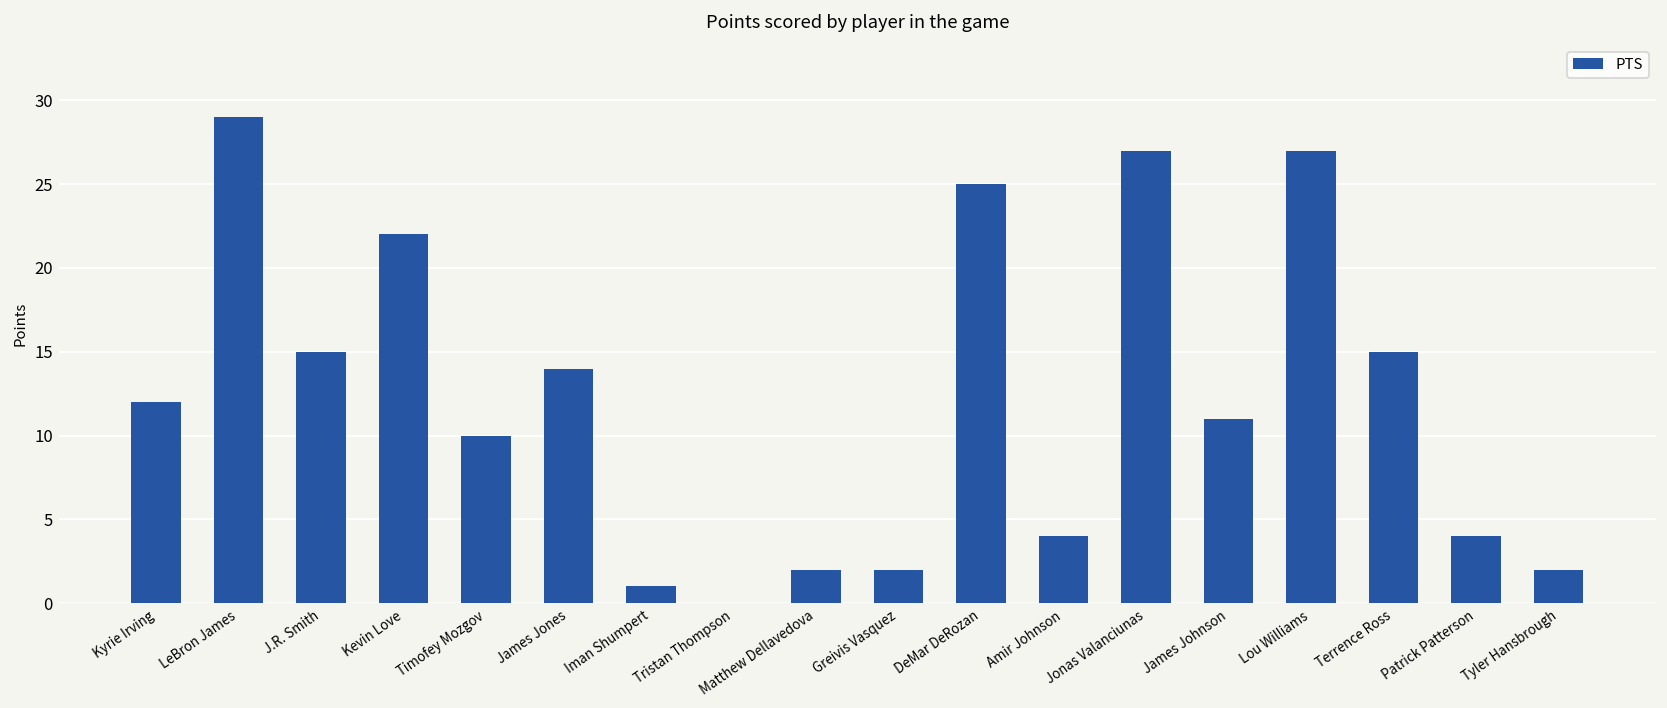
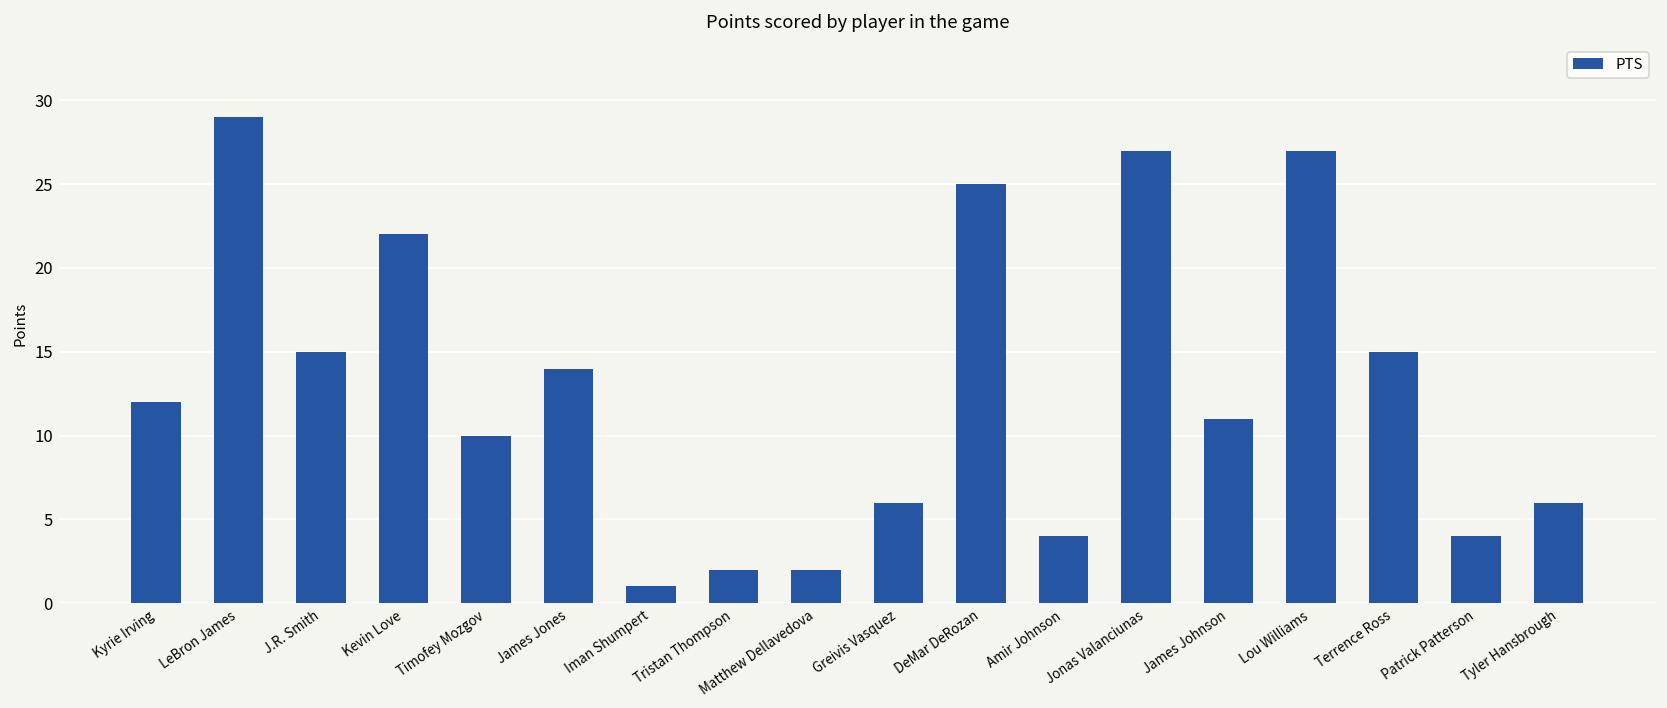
  {
    "Kyrie Irving": 12,
    "LeBron James": 29,
    "J.R. Smith": 15,
    "Kevin Love": 22,
    "Timofey Mozgov": 10,
    "James Jones": 14,
    "Iman Shumpert": 1,
-   "Tristan Thompson": 0,
+   "Tristan Thompson": 2,
    "Matthew Dellavedova": 2,
-   "Greivis Vasquez": 2,
+   "Greivis Vasquez": 6,
    "DeMar DeRozan": 25,
    "Amir Johnson": 4,
    "Jonas Valanciunas": 27,
    "James Johnson": 11,
    "Lou Williams": 27,
    "Terrence Ross": 15,
    "Patrick Patterson": 4,
-   "Tyler Hansbrough": 2
+   "Tyler Hansbrough": 6
  }
